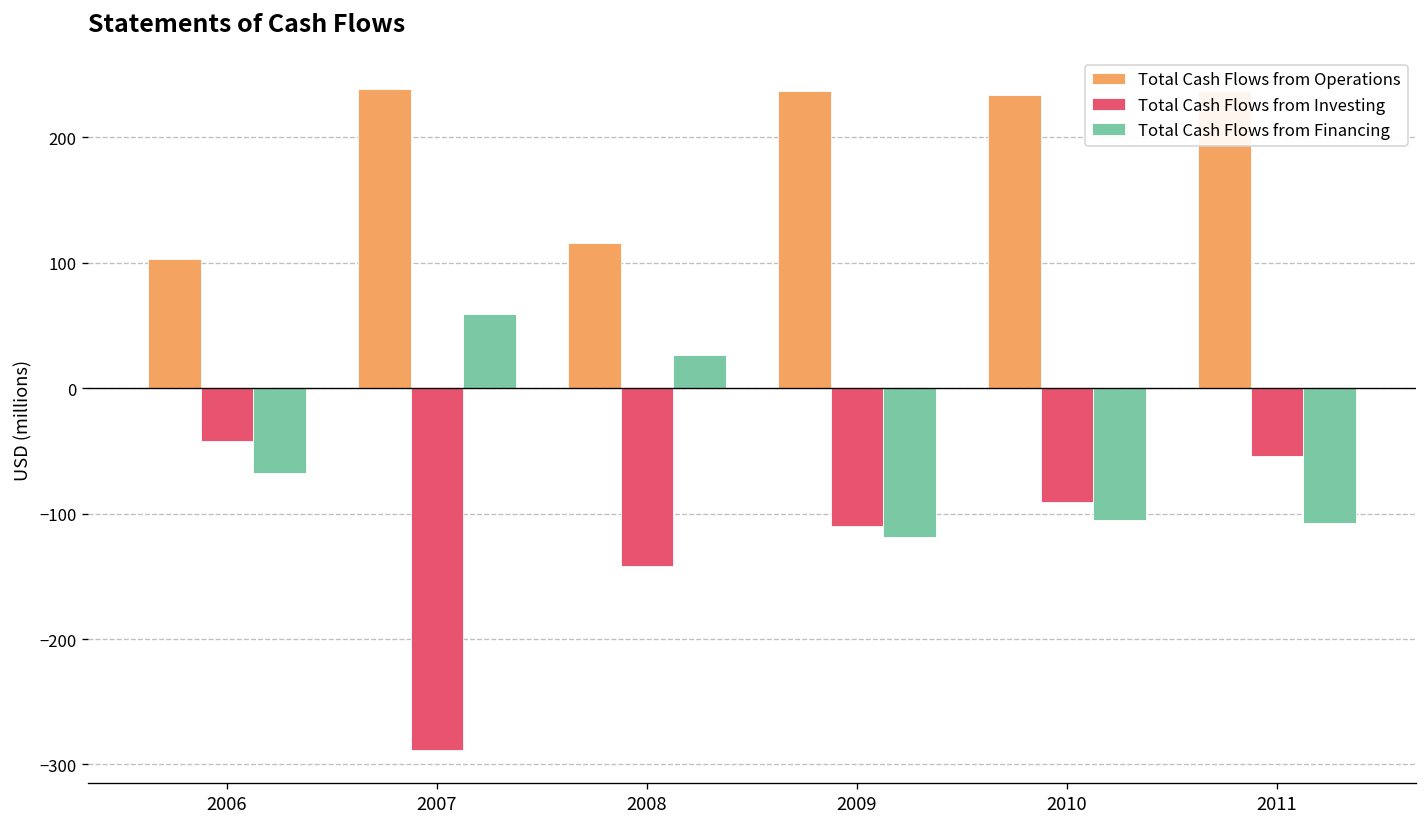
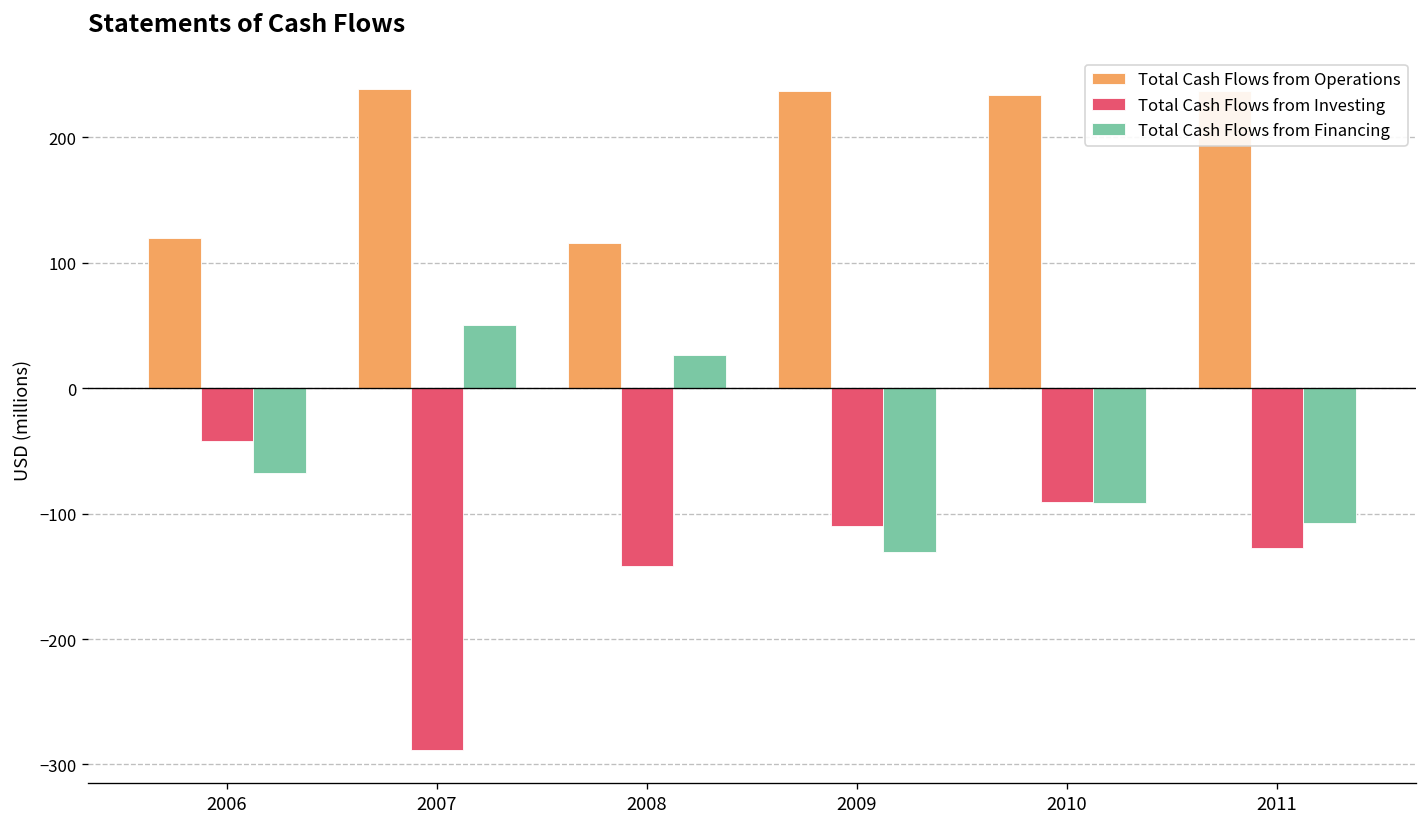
  {
    "Total Cash Flows from Operations": {
-     "2006": 103,
+     "2006": 120,
      "2007": 238,
      "2008": 116,
      "2009": 237,
      "2010": 234
    },
    "Total Cash Flows from Investing": {
      "2006": -42,
      "2007": -288,
      "2008": -142,
      "2009": -110,
      "2010": -91,
-     "2011": -54
+     "2011": -128
    },
    "Total Cash Flows from Financing": {
      "2006": -67,
-     "2007": 59,
+     "2007": 50,
      "2008": 26,
-     "2009": -119,
-     "2010": -105,
+     "2009": -130,
+     "2010": -91,
      "2011": -108
    }
  }
